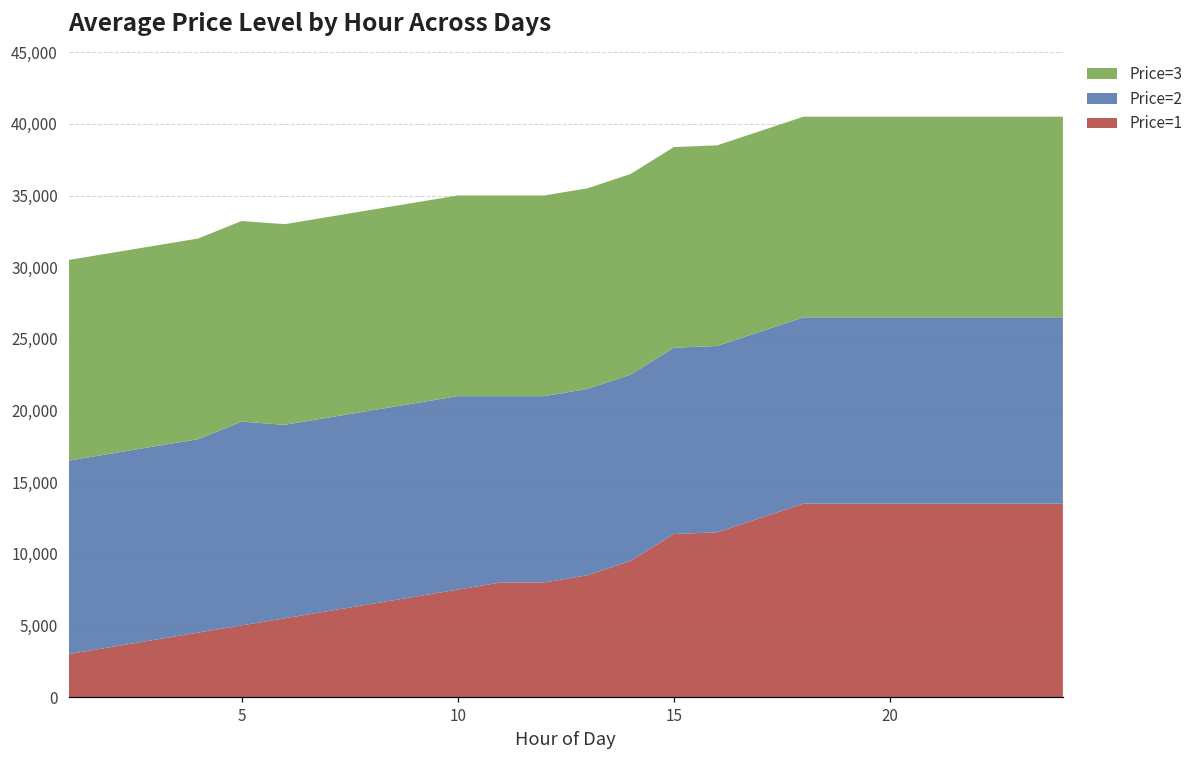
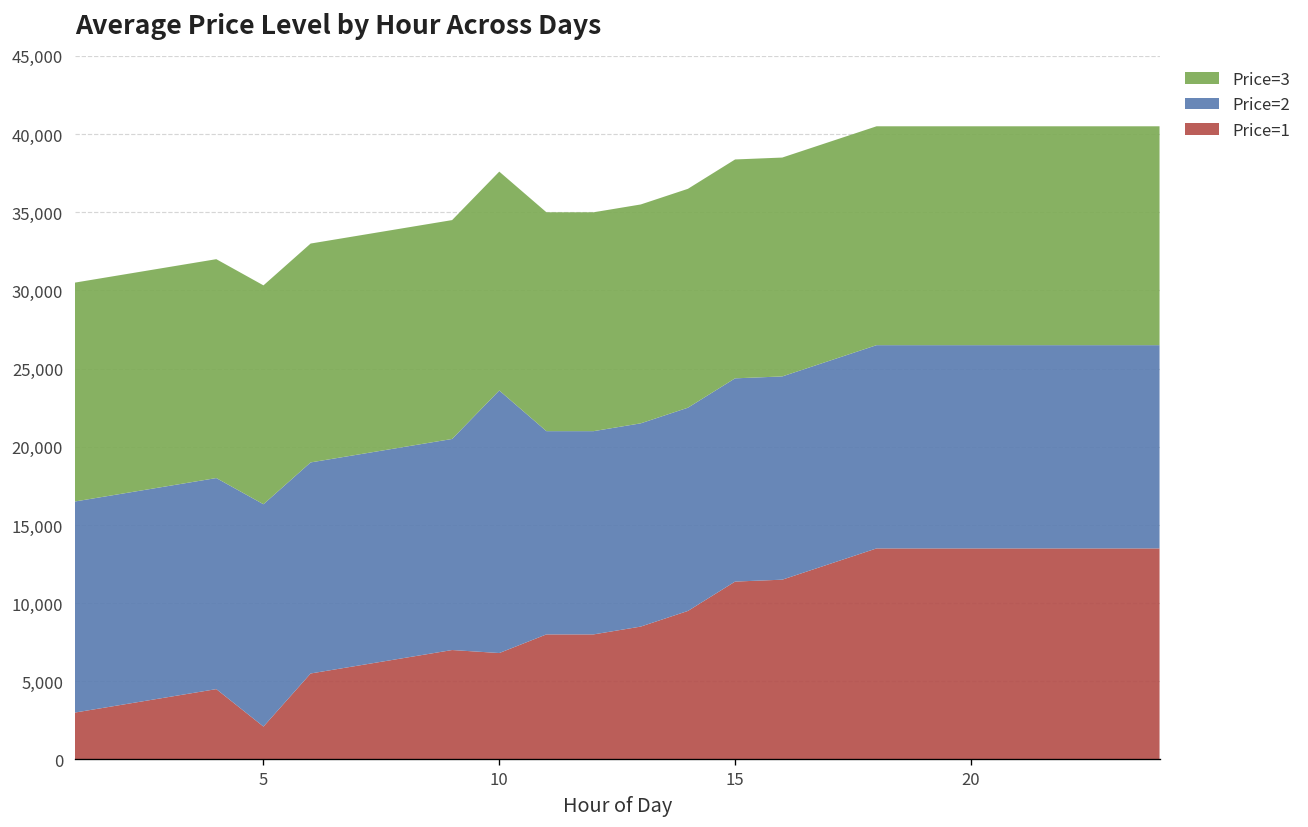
  {
    "Price=1": {
-     "5": "5,000",
-     "10": "7,500",
+     "5": "2,100",
+     "10": "6,800",
      "15": "11,400",
      "20": "13,500"
    },
    "Price=2": {
      "5": "14,200",
-     "10": "13,500",
+     "10": "16,800",
      "15": "13,000",
      "20": "13,000"
    },
    "Price=3": {
      "5": "14,000",
      "10": "14,000",
      "15": "14,000",
      "20": "14,000"
    }
  }
